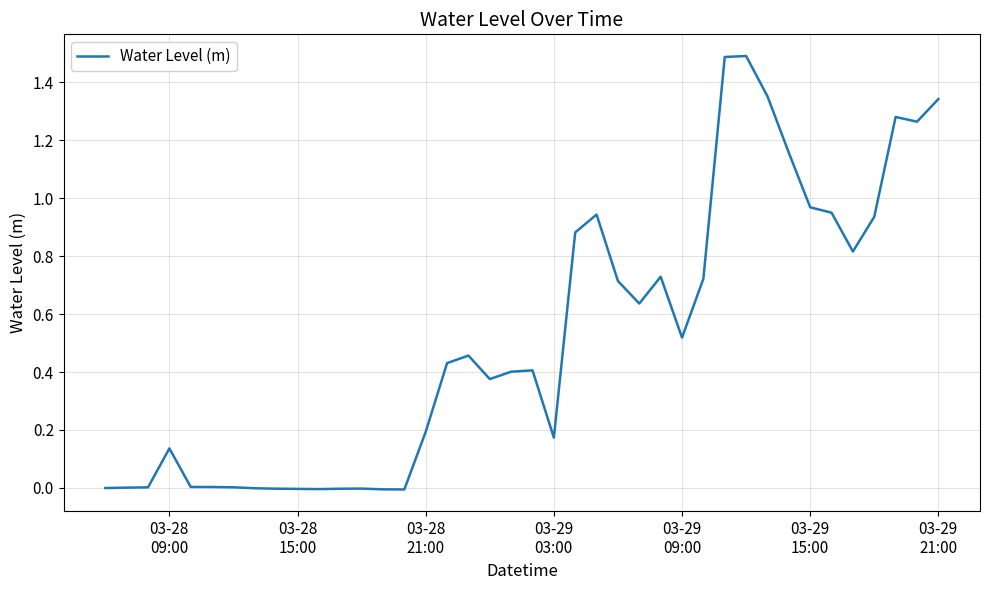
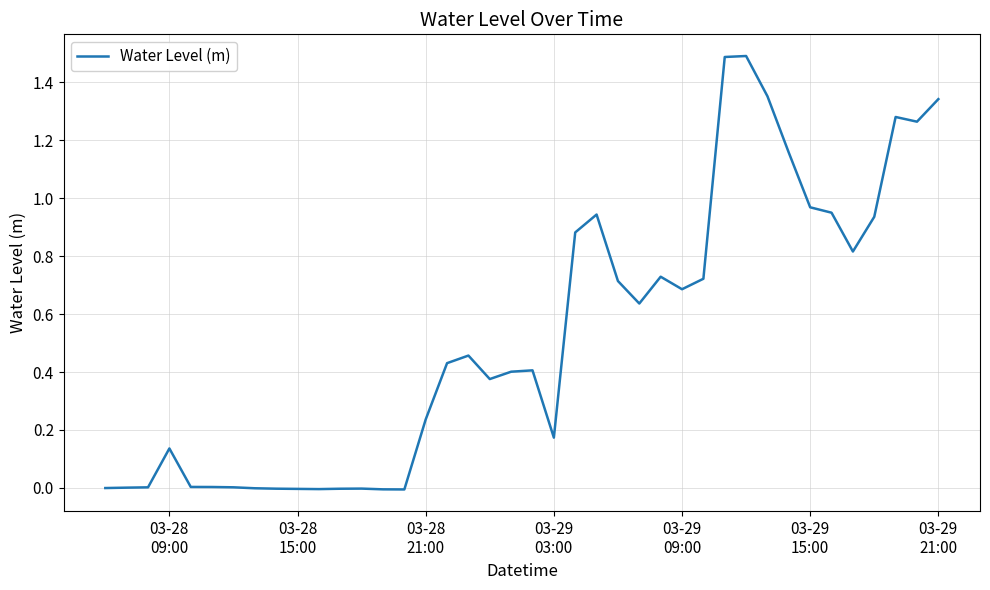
  {
    "03-28 09:00": 0.14,
    "03-28 15:00": 0.00,
-   "03-28 21:00": 0.19,
+   "03-28 21:00": 0.24,
    "03-29 03:00": 0.17,
-   "03-29 09:00": 0.52,
+   "03-29 09:00": 0.69,
    "03-29 15:00": 0.97,
    "03-29 21:00": 1.34
  }
